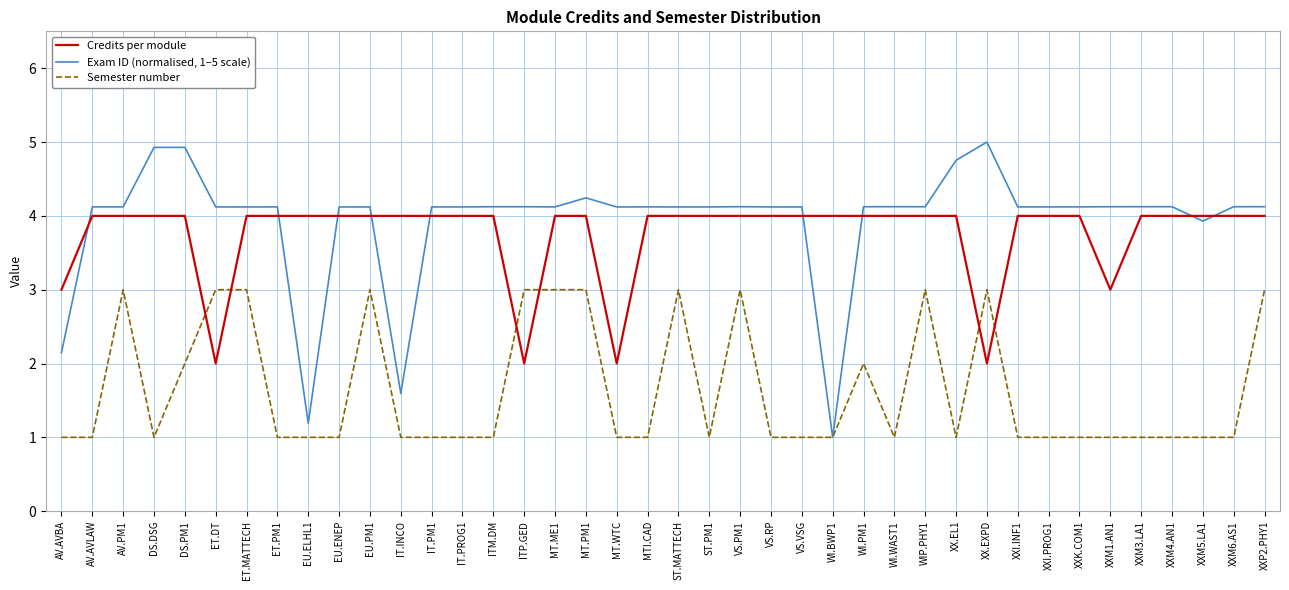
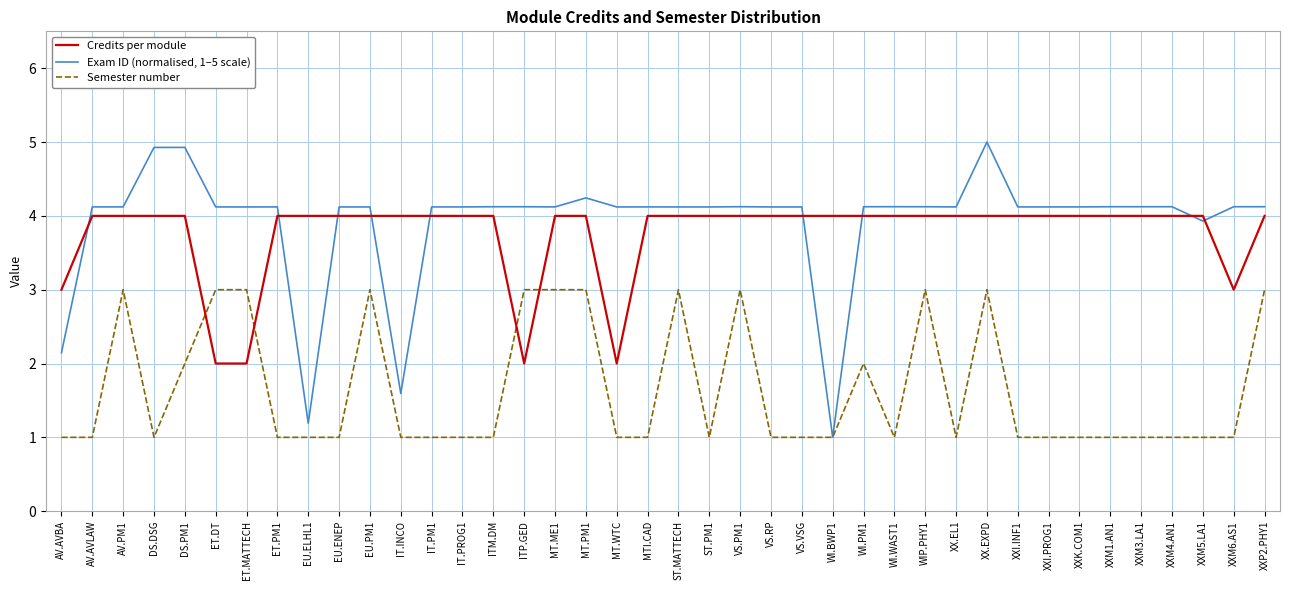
  {
    "Credits per module": {
      "AV.AVBA": 3,
      "AV.AVLAW": 4,
      "AV.PM1": 4,
      "DS.DSG": 4,
      "DS.PM1": 4,
      "ET.DT": 2,
-     "ET.MATTECH": 4,
+     "ET.MATTECH": 2,
      "ET.PM1": 4,
      "EU.ELHL1": 4,
      "EU.ENEP": 4,
      "EU.PM1": 4,
      "IT.INCO": 4,
      "IT.PM1": 4,
      "IT.PROG1": 4,
      "ITM.DM": 4,
      "ITP.GED": 2,
      "MT.ME1": 4,
      "MT.PM1": 4,
      "MT.WTC": 2,
      "MTI.CAD": 4,
      "ST.MATTECH": 4,
      "ST.PM1": 4,
      "VS.PM1": 4,
      "VS.RP": 4,
      "VS.VSG": 4,
      "WI.BWP1": 4,
      "WI.PM1": 4,
      "WI.WAST1": 4,
      "WIP.PHY1": 4,
      "XX.EL1": 4,
-     "XX.EXPD": 2,
+     "XX.EXPD": 4,
      "XXI.INF1": 4,
      "XXI.PROG1": 4,
      "XXK.COM1": 4,
-     "XXM1.AN1": 3,
+     "XXM1.AN1": 4,
      "XXM3.LA1": 4,
      "XXM4.AN1": 4,
      "XXM5.LA1": 4,
-     "XXM6.AS1": 4,
+     "XXM6.AS1": 3,
      "XXP2.PHY1": 4
    },
    "Exam ID (normalised, 1–5 scale)": {
      "AV.AVBA": 2.1,
      "AV.AVLAW": 4.1,
      "AV.PM1": 4.1,
      "DS.DSG": 4.9,
      "DS.PM1": 4.9,
      "ET.DT": 4.1,
      "ET.MATTECH": 4.1,
      "ET.PM1": 4.1,
      "EU.ELHL1": 1.2,
      "EU.ENEP": 4.1,
      "EU.PM1": 4.1,
      "IT.INCO": 1.6,
      "IT.PM1": 4.1,
      "IT.PROG1": 4.1,
      "ITM.DM": 4.1,
      "ITP.GED": 4.1,
      "MT.ME1": 4.1,
      "MT.PM1": 4.2,
      "MT.WTC": 4.1,
      "MTI.CAD": 4.1,
      "ST.MATTECH": 4.1,
      "ST.PM1": 4.1,
      "VS.PM1": 4.1,
      "VS.RP": 4.1,
      "VS.VSG": 4.1,
      "WI.PM1": 4.1,
      "WI.WAST1": 4.1,
      "WIP.PHY1": 4.1,
-     "XX.EL1": 4.8,
+     "XX.EL1": 4.1,
      "XX.EXPD": 5.0,
      "XXI.INF1": 4.1,
      "XXI.PROG1": 4.1,
      "XXK.COM1": 4.1,
      "XXM1.AN1": 4.1,
      "XXM3.LA1": 4.1,
      "XXM4.AN1": 4.1,
      "XXM5.LA1": 3.9,
      "XXM6.AS1": 4.1,
      "XXP2.PHY1": 4.1
    },
    "Semester number": {
      "AV.AVBA": 1.0,
      "AV.AVLAW": 1.0,
      "AV.PM1": 3.0,
      "DS.DSG": 1.0,
      "DS.PM1": 2.0,
      "ET.DT": 3.0,
      "ET.MATTECH": 3.0,
      "ET.PM1": 1.0,
      "EU.ELHL1": 1.0,
      "EU.ENEP": 1.0,
      "EU.PM1": 3.0,
      "IT.INCO": 1.0,
      "IT.PM1": 1.0,
      "IT.PROG1": 1.0,
      "ITM.DM": 1.0,
      "ITP.GED": 3.0,
      "MT.ME1": 3.0,
      "MT.PM1": 3.0,
      "MT.WTC": 1.0,
      "MTI.CAD": 1.0,
      "ST.MATTECH": 3.0,
      "ST.PM1": 1.0,
      "VS.PM1": 3.0,
      "VS.RP": 1.0,
      "VS.VSG": 1.0,
      "WI.PM1": 2.0,
      "WI.WAST1": 1.0,
      "WIP.PHY1": 3.0,
      "XX.EL1": 1.0,
      "XX.EXPD": 3.0,
      "XXI.INF1": 1.0,
      "XXI.PROG1": 1.0,
      "XXK.COM1": 1.0,
      "XXM1.AN1": 1.0,
      "XXM3.LA1": 1.0,
      "XXM4.AN1": 1.0,
      "XXM5.LA1": 1.0,
      "XXM6.AS1": 1.0,
      "XXP2.PHY1": 3.0
    }
  }
